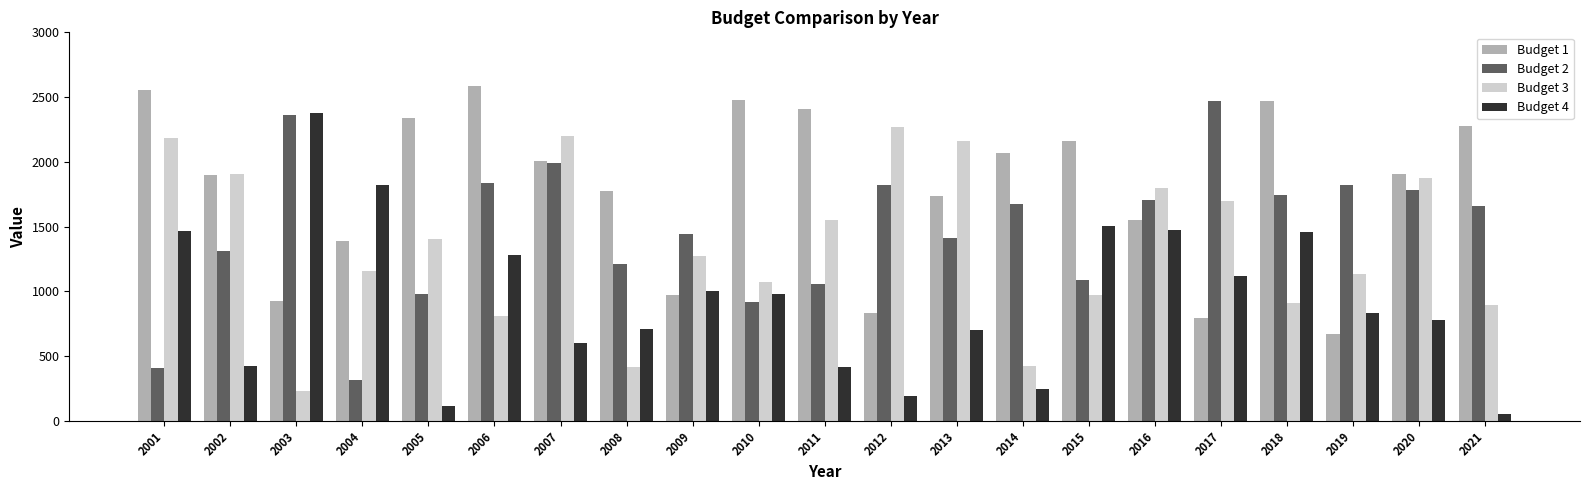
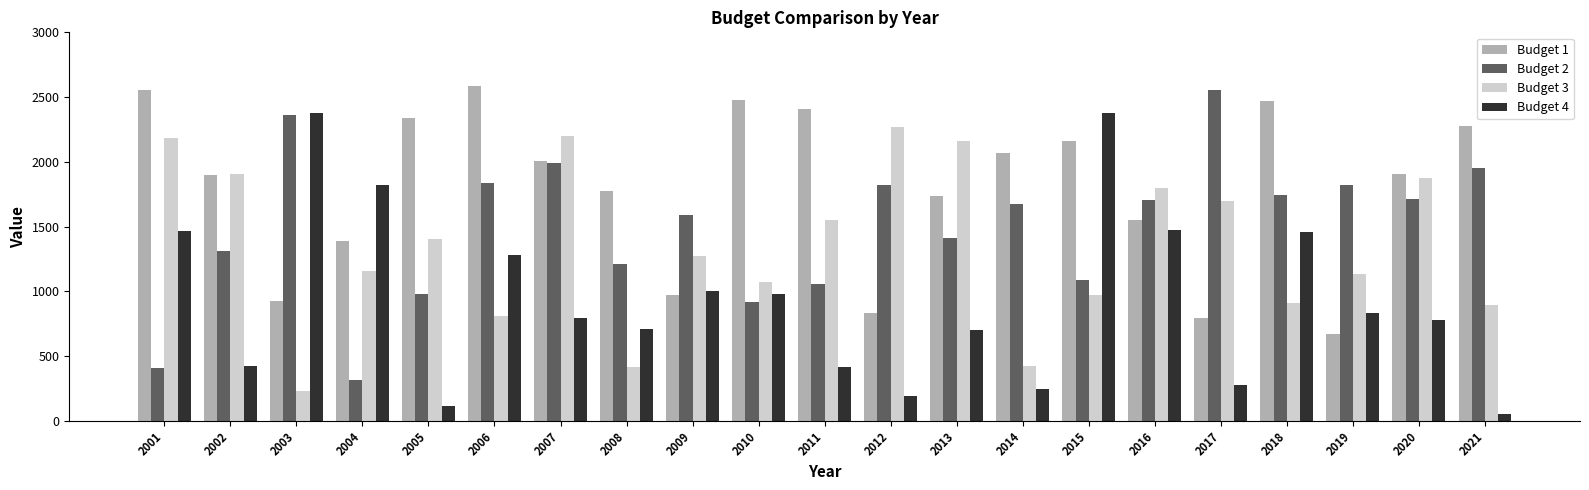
  {
    "Budget 2": {
      "2001": 410,
      "2002": 1310,
      "2003": 2360,
      "2004": 310,
      "2005": 980,
      "2006": 1830,
      "2007": 1990,
      "2008": 1210,
-     "2009": 1440,
+     "2009": 1590,
      "2010": 920,
      "2011": 1060,
      "2012": 1820,
      "2013": 1410,
      "2014": 1680,
      "2015": 1090,
      "2016": 1700,
-     "2017": 2470,
+     "2017": 2560,
      "2018": 1750,
      "2019": 1830,
-     "2020": 1780,
-     "2021": 1660
+     "2020": 1710,
+     "2021": 1960
    },
    "Budget 4": {
      "2001": 1470,
      "2002": 430,
      "2003": 2380,
      "2004": 1830,
      "2005": 120,
      "2006": 1280,
-     "2007": 600,
+     "2007": 800,
      "2008": 710,
      "2009": 1000,
      "2010": 980,
      "2011": 420,
      "2012": 190,
      "2013": 700,
      "2014": 250,
-     "2015": 1510,
+     "2015": 2380,
      "2016": 1470,
-     "2017": 1120,
+     "2017": 280,
      "2018": 1460,
      "2019": 830,
      "2020": 780,
      "2021": 50
    }
  }
